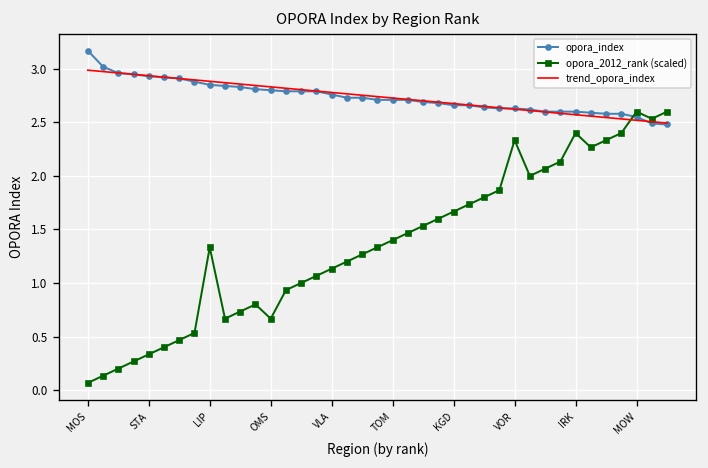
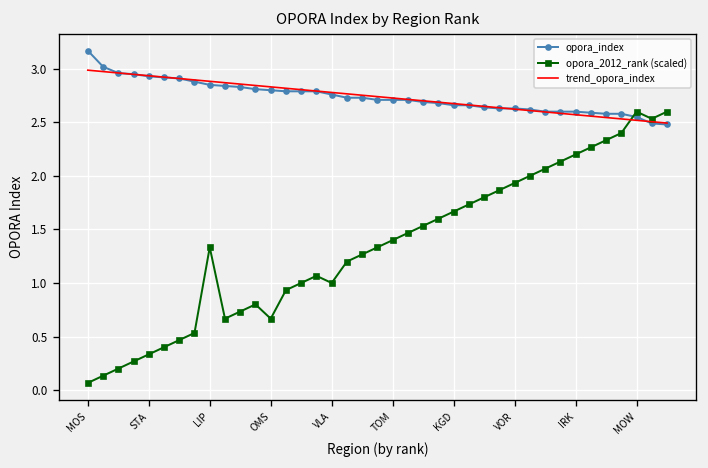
  {
    "opora_index": {
      "MOS": 3.2,
      "LIP": 2.9,
      "OMS": 2.8,
      "IRK": 2.6,
      "MOW": 2.6
    },
    "opora_2012_rank (scaled)": {
      "MOS": 0.1,
      "STA": 0.3,
      "LIP": 1.3,
      "OMS": 0.7,
-     "VLA": 1.1,
+     "VLA": 1.0,
      "TOM": 1.4,
      "KGD": 1.7,
-     "VOR": 2.3,
-     "IRK": 2.4,
+     "VOR": 1.9,
+     "IRK": 2.2,
      "MOW": 2.6
    },
    "trend_opora_index": {
      "MOS": 3.0,
      "LIP": 2.9,
      "OMS": 2.8,
      "IRK": 2.6,
      "MOW": 2.5
    }
  }
